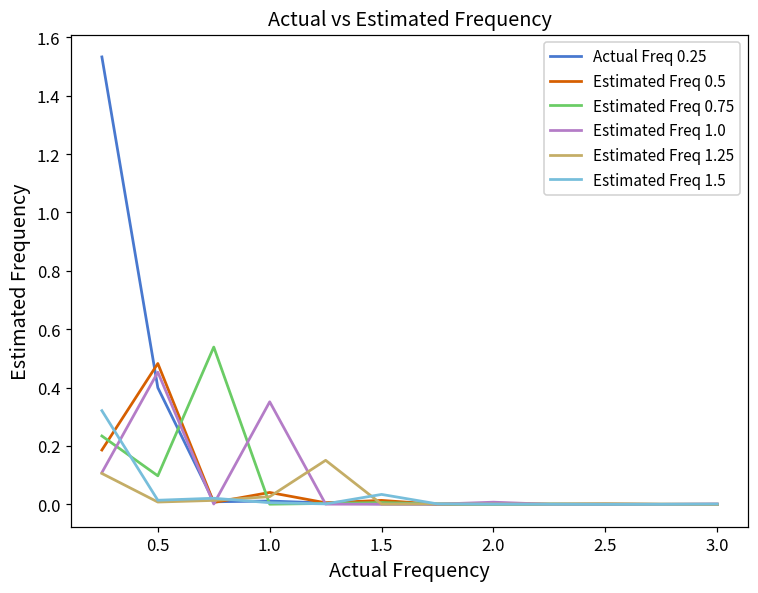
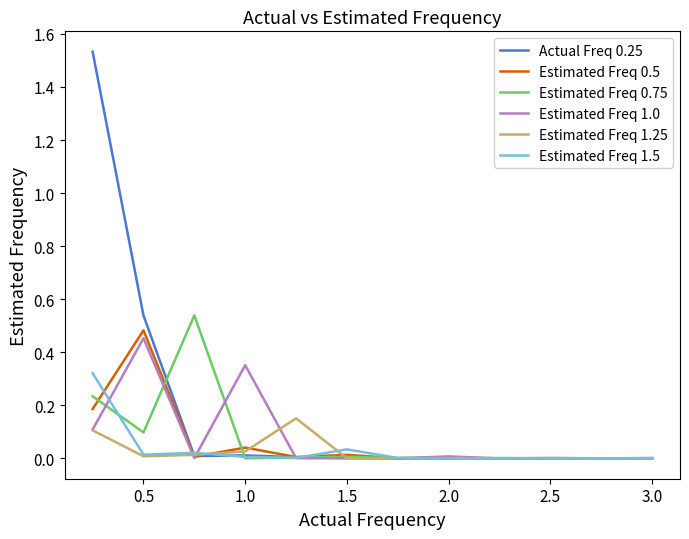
  {
    "Actual Freq 0.25": {
-     "0.5": 0.40
+     "0.5": 0.54
    },
    "Estimated Freq 0.5": {
      "0.5": 0.48,
      "1.0": 0.04
    },
    "Estimated Freq 0.75": {
      "0.5": 0.10
    },
    "Estimated Freq 1.0": {
      "0.5": 0.45,
      "1.0": 0.35
    },
    "Estimated Freq 1.25": {
      "1.0": 0.03
    },
    "Estimated Freq 1.5": {
      "1.5": 0.03
    }
  }
